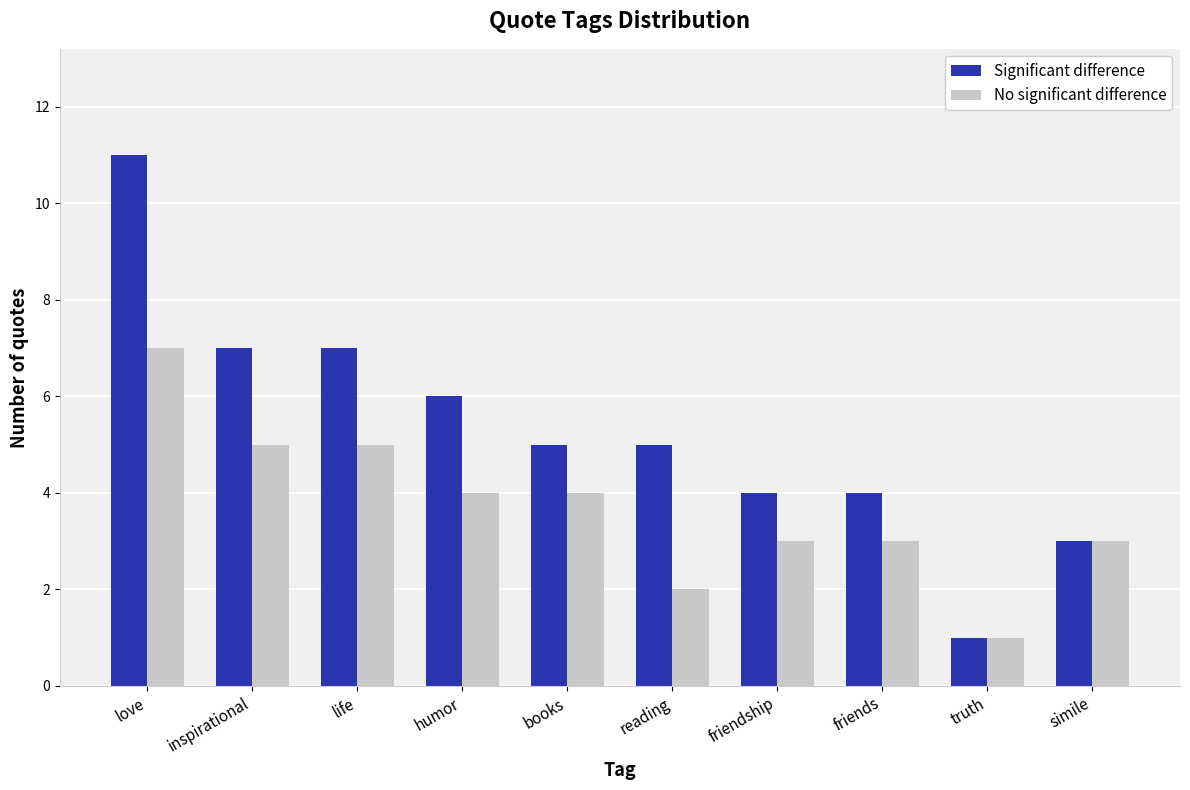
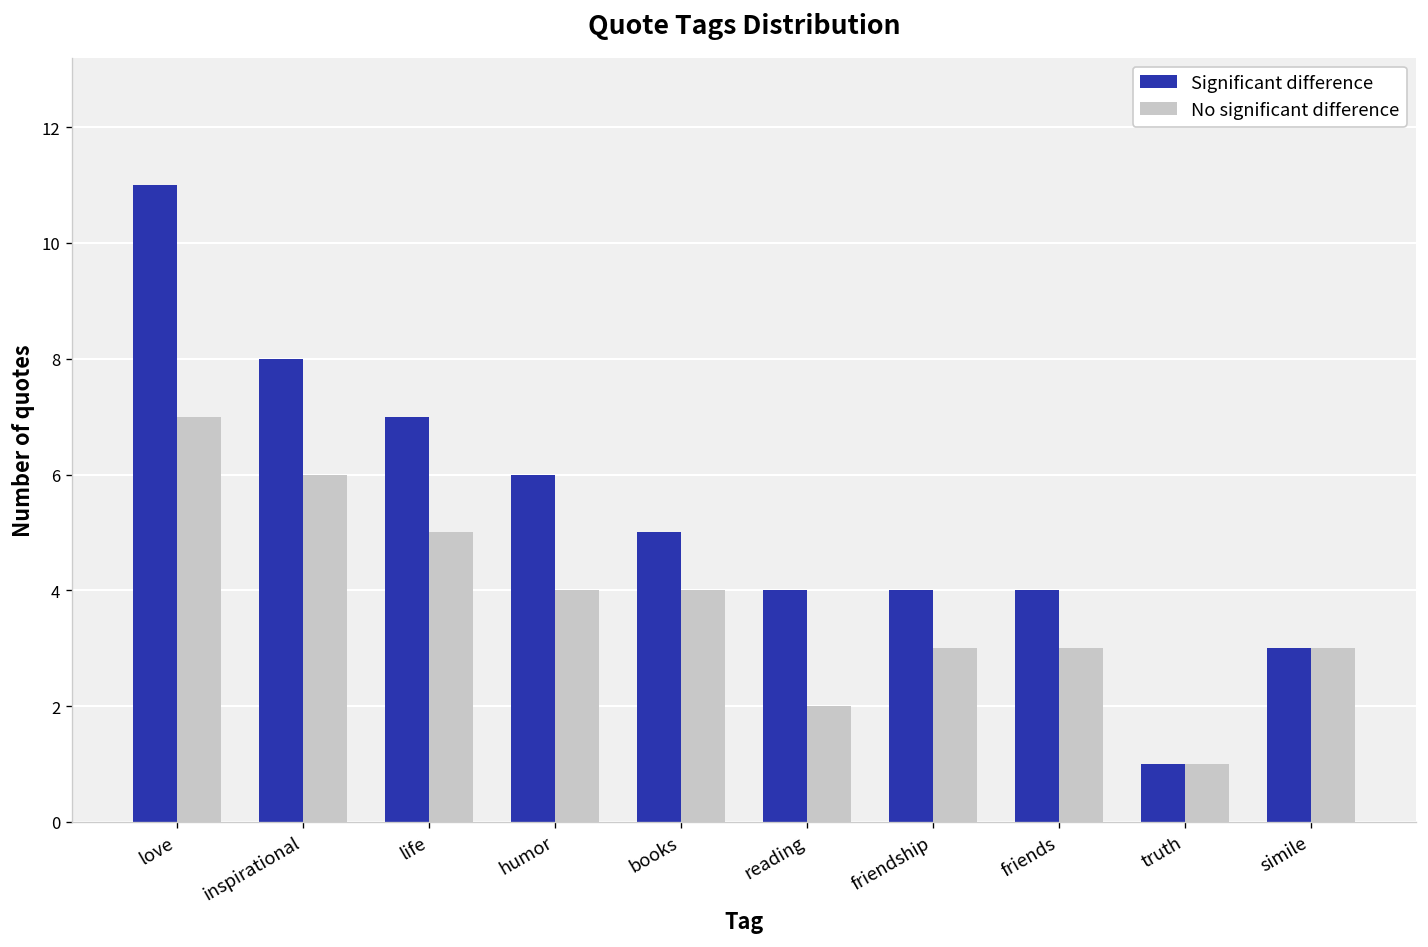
  {
    "Significant difference": {
      "love": 11,
-     "inspirational": 7,
+     "inspirational": 8,
      "life": 7,
      "humor": 6,
      "books": 5,
-     "reading": 5,
+     "reading": 4,
      "friendship": 4,
      "friends": 4,
      "truth": 1,
      "simile": 3
    },
    "No significant difference": {
      "love": 7,
-     "inspirational": 5,
+     "inspirational": 6,
      "life": 5,
      "humor": 4,
      "books": 4,
      "reading": 2,
      "friendship": 3,
      "friends": 3,
      "truth": 1,
      "simile": 3
    }
  }
